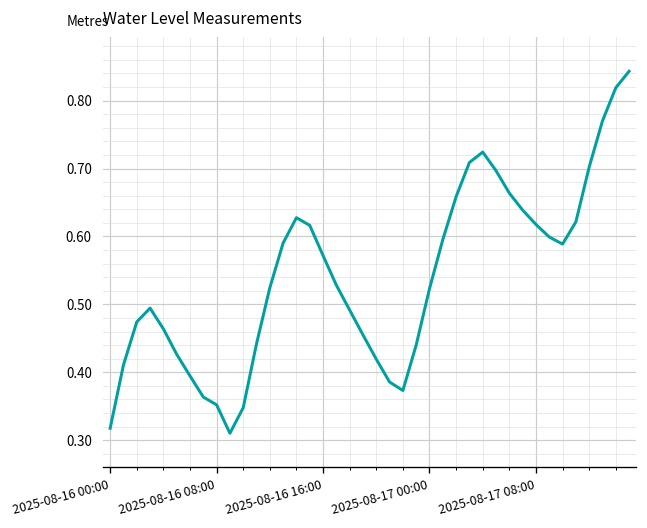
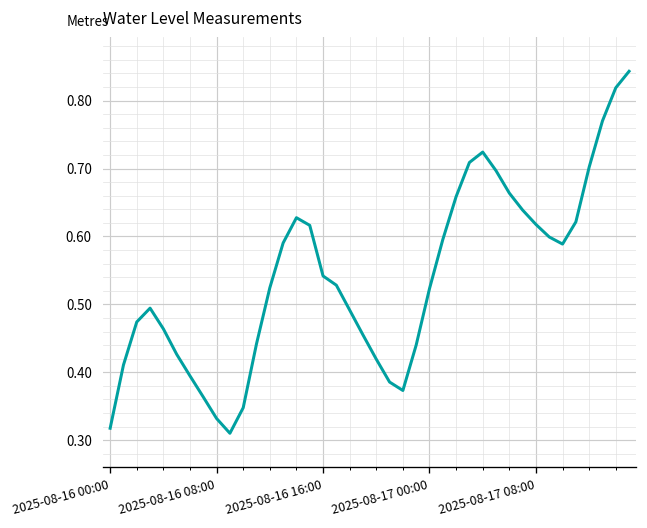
  {
    "2025-08-16 00:00": 0.32,
-   "2025-08-16 08:00": 0.35,
-   "2025-08-16 16:00": 0.57,
+   "2025-08-16 08:00": 0.33,
+   "2025-08-16 16:00": 0.54,
    "2025-08-17 00:00": 0.52,
    "2025-08-17 08:00": 0.62
  }
